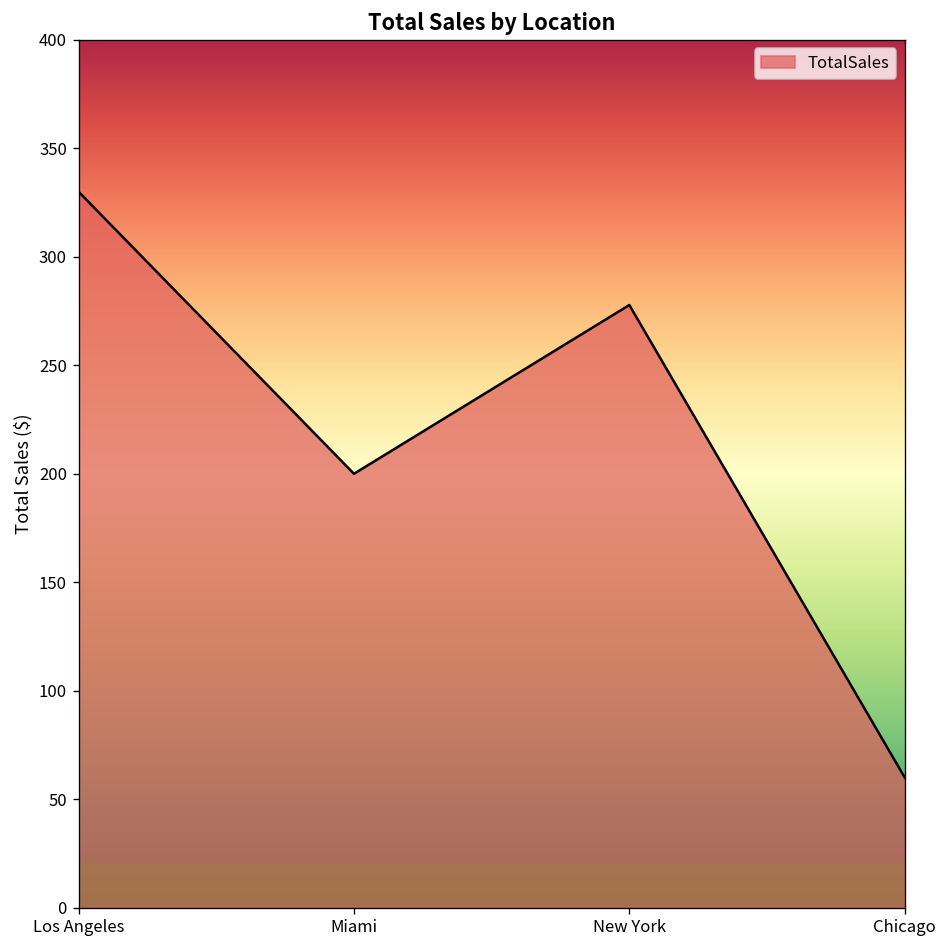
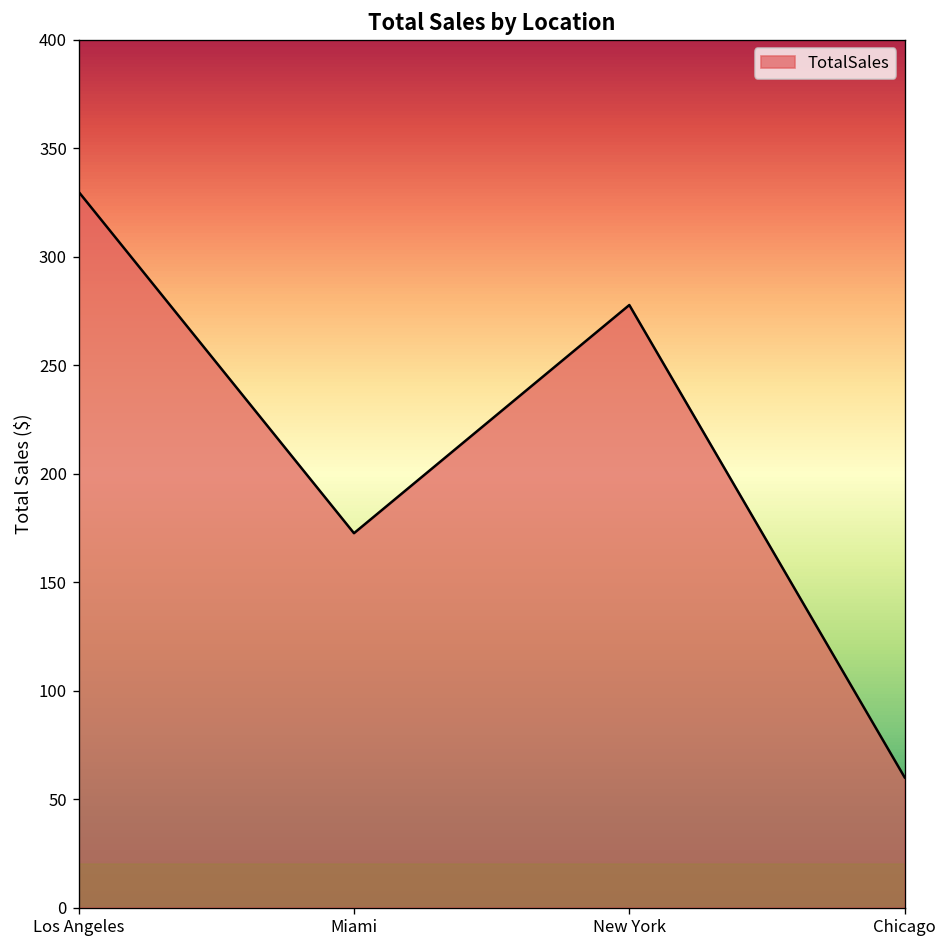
  {
    "Los Angeles": 330,
-   "Miami": 200,
+   "Miami": 173,
    "New York": 278,
    "Chicago": 60
  }
